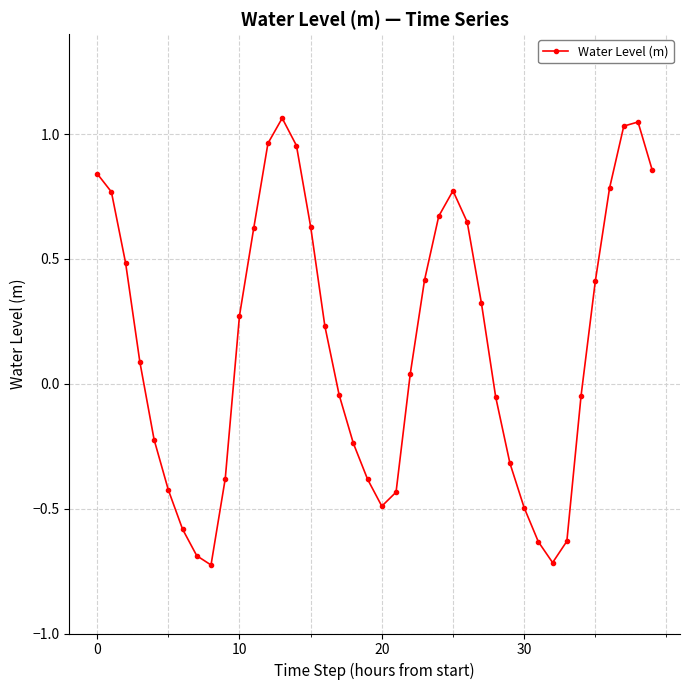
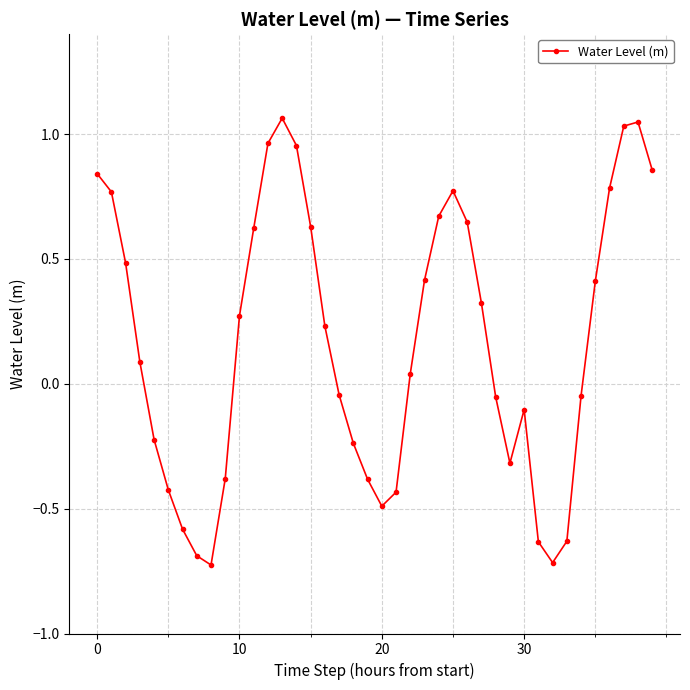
  {
    "0": 0.84,
    "10": 0.27,
    "20": -0.49,
-   "30": -0.50
+   "30": -0.10
  }
